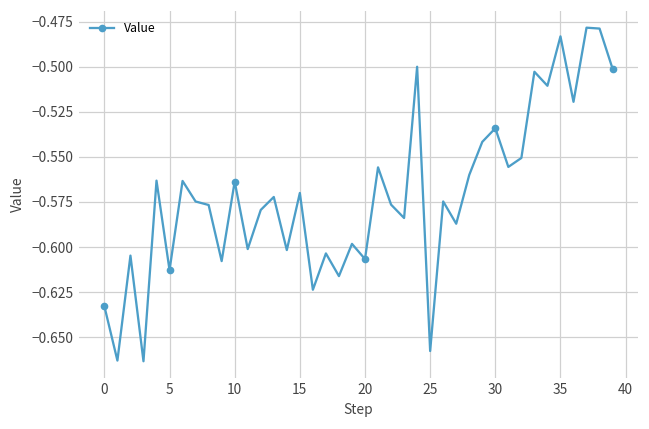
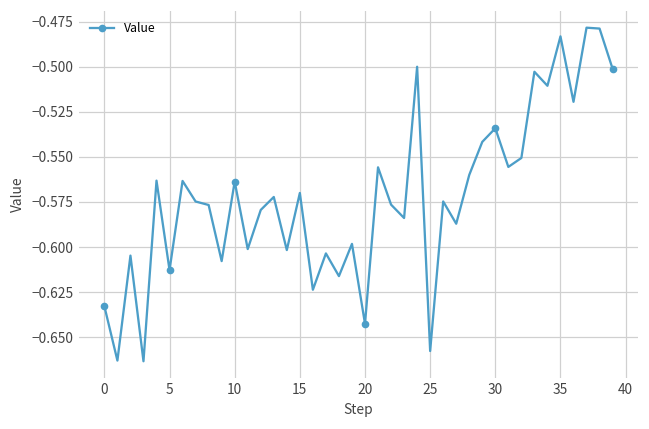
  {
    "0": -0.633,
    "5": -0.613,
    "10": -0.564,
    "15": -0.570,
-   "20": -0.607,
+   "20": -0.643,
    "25": -0.658,
    "30": -0.534,
    "35": -0.483
  }
